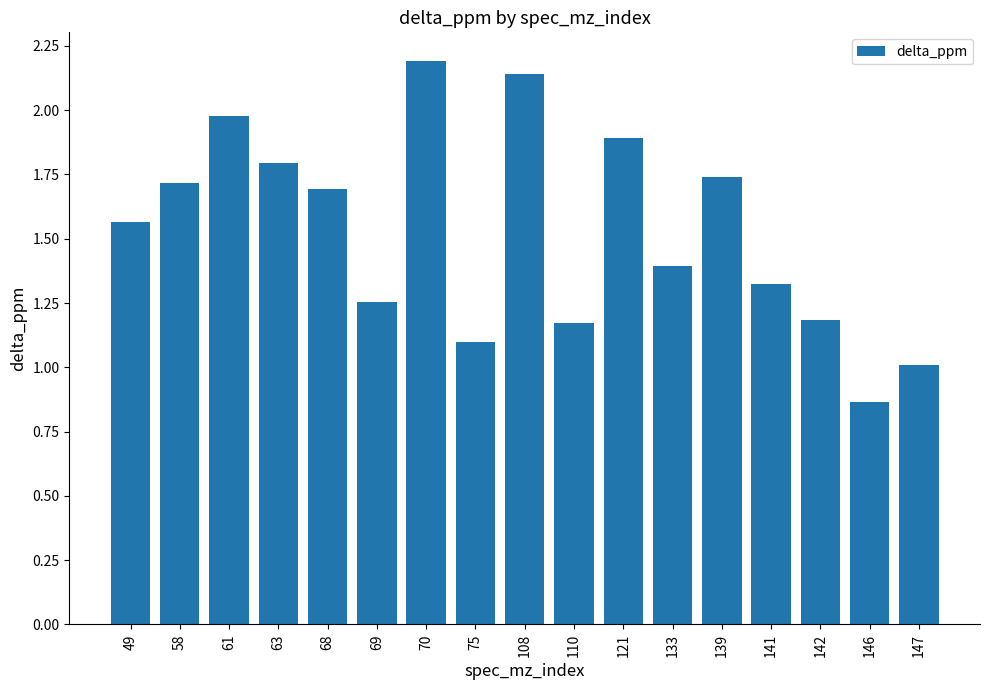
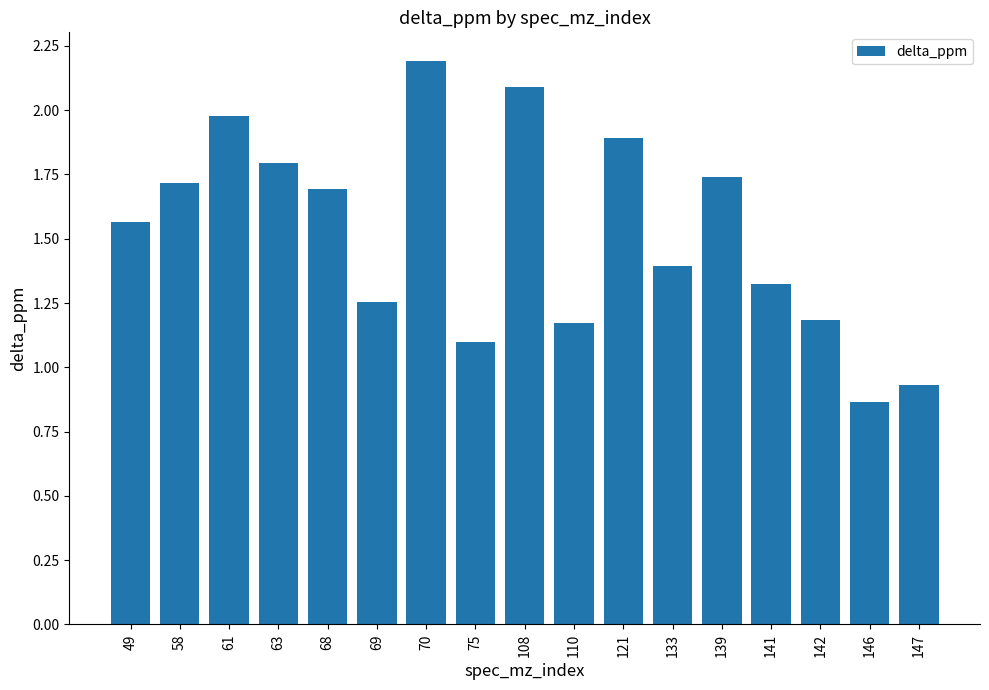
  {
    "49": 1.56,
    "58": 1.72,
    "61": 1.98,
    "63": 1.79,
    "68": 1.69,
    "69": 1.25,
    "70": 2.19,
    "75": 1.10,
-   "108": 2.14,
+   "108": 2.09,
    "110": 1.17,
    "121": 1.89,
    "133": 1.39,
    "139": 1.74,
    "141": 1.32,
    "142": 1.18,
    "146": 0.86,
-   "147": 1.01
+   "147": 0.93
  }
